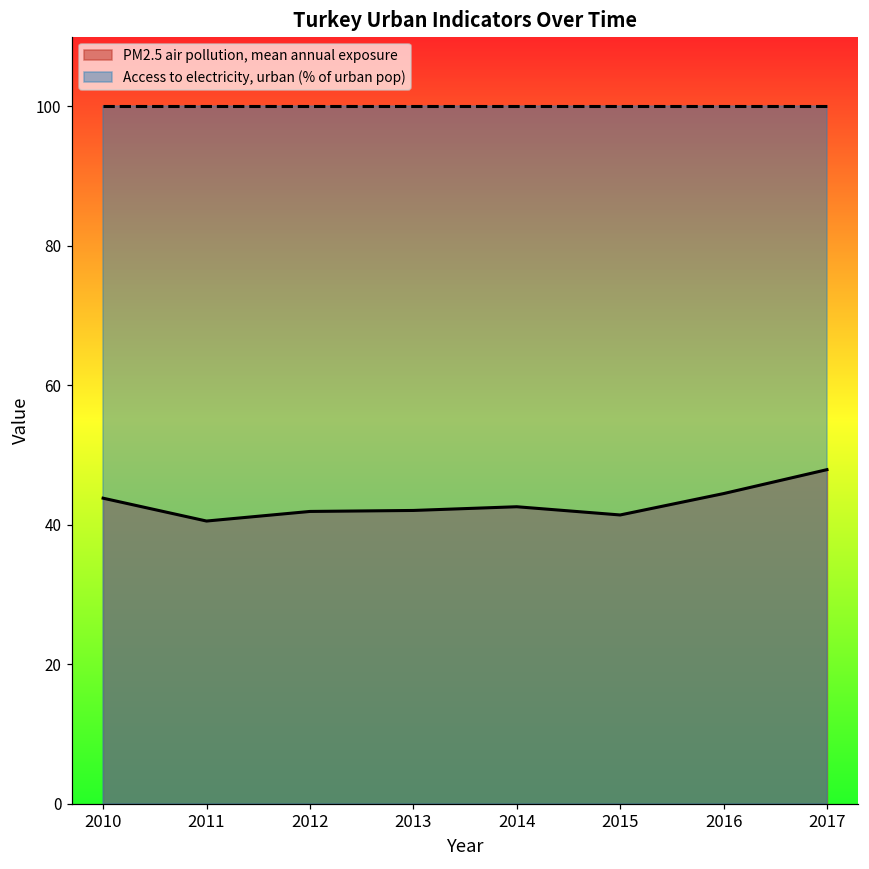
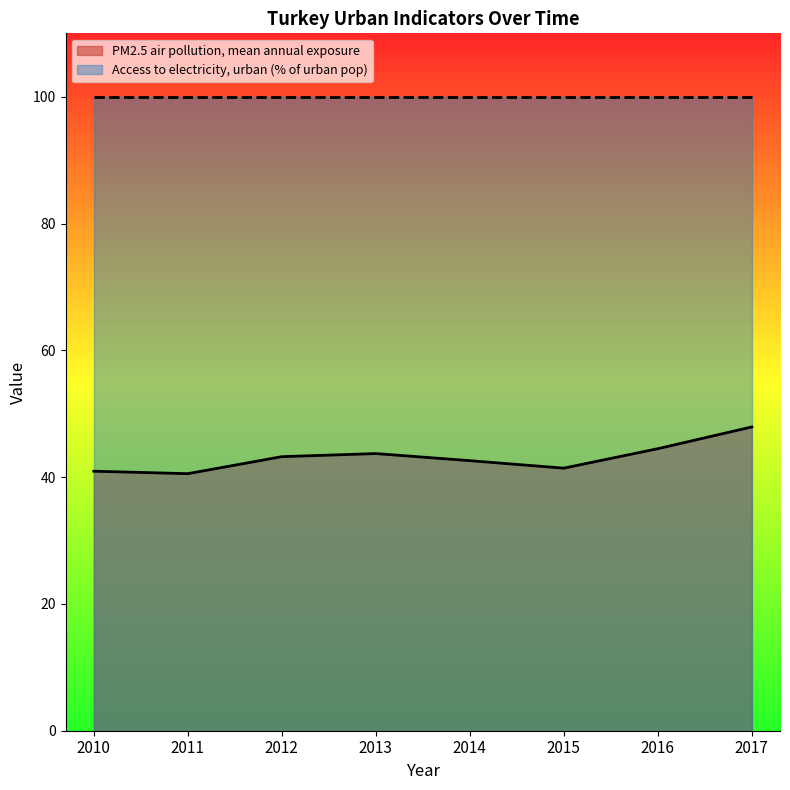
  {
    "PM2.5 air pollution, mean annual exposure": {
-     "2010": 44,
+     "2010": 41,
      "2011": 41,
-     "2012": 42,
-     "2013": 42,
+     "2012": 43,
+     "2013": 44,
      "2014": 43,
      "2015": 41,
      "2016": 44,
      "2017": 48
    },
    "Access to electricity, urban (% of urban pop)": {
      "2010": 100,
      "2011": 100,
      "2012": 100,
      "2013": 100,
      "2014": 100,
      "2015": 100,
      "2016": 100,
      "2017": 100
    }
  }
